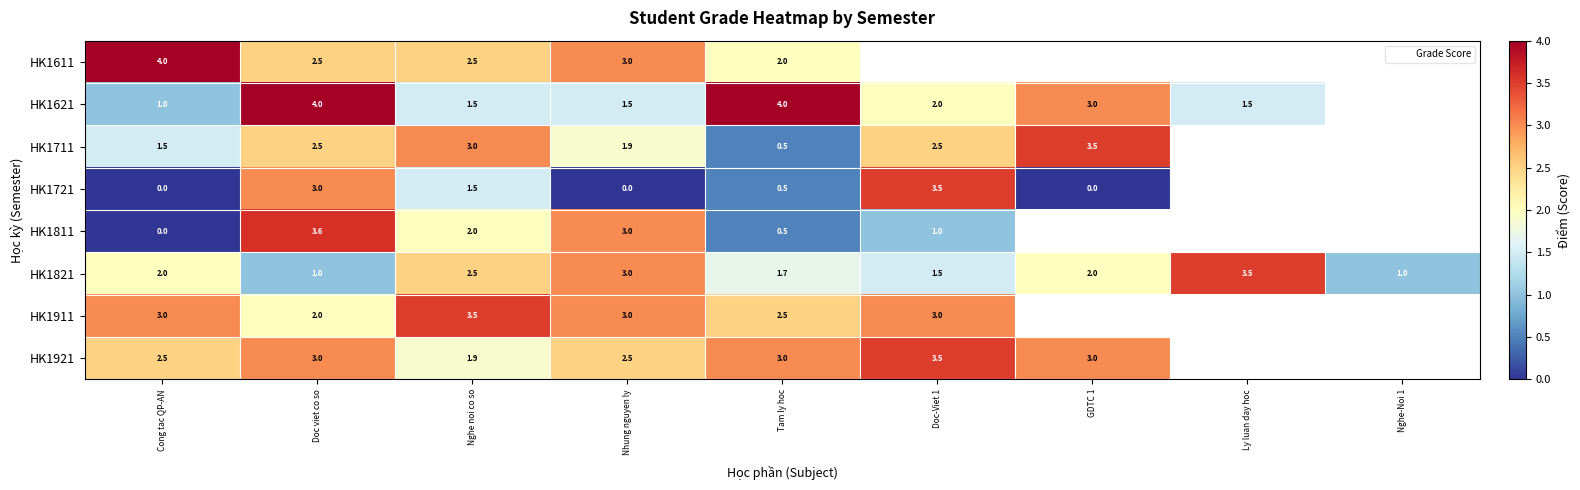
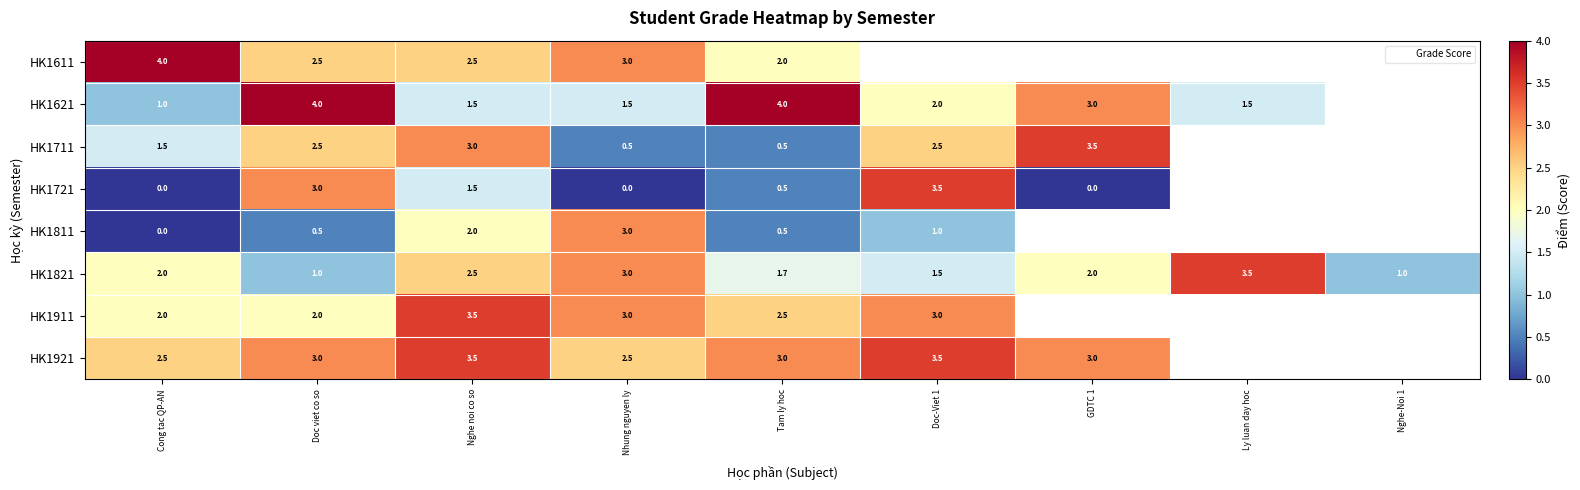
  {
    "HK1611": {
      "Cong tac QP-AN": 4.0,
      "Doc viet co so": 2.5,
      "Nghe noi co so": 2.5,
      "Nhung nguyen ly": 3.0,
      "Tam ly hoc": 2.0
    },
    "HK1621": {
      "Cong tac QP-AN": 1.0,
      "Doc viet co so": 4.0,
      "Nghe noi co so": 1.5,
      "Nhung nguyen ly": 1.5,
      "Tam ly hoc": 4.0,
      "Doc-Viet 1": 2.0,
      "GDTC 1": 3.0,
      "Ly luan day hoc": 1.5
    },
    "HK1711": {
      "Cong tac QP-AN": 1.5,
      "Doc viet co so": 2.5,
      "Nghe noi co so": 3.0,
-     "Nhung nguyen ly": 1.9,
+     "Nhung nguyen ly": 0.5,
      "Tam ly hoc": 0.5,
      "Doc-Viet 1": 2.5,
      "GDTC 1": 3.5
    },
    "HK1721": {
      "Cong tac QP-AN": 0.0,
      "Doc viet co so": 3.0,
      "Nghe noi co so": 1.5,
      "Nhung nguyen ly": 0.0,
      "Tam ly hoc": 0.5,
      "Doc-Viet 1": 3.5,
      "GDTC 1": 0.0
    },
    "HK1811": {
      "Cong tac QP-AN": 0.0,
-     "Doc viet co so": 3.6,
+     "Doc viet co so": 0.5,
      "Nghe noi co so": 2.0,
      "Nhung nguyen ly": 3.0,
      "Tam ly hoc": 0.5,
      "Doc-Viet 1": 1.0
    },
    "HK1821": {
      "Cong tac QP-AN": 2.0,
      "Doc viet co so": 1.0,
      "Nghe noi co so": 2.5,
      "Nhung nguyen ly": 3.0,
      "Tam ly hoc": 1.7,
      "Doc-Viet 1": 1.5,
      "GDTC 1": 2.0,
      "Ly luan day hoc": 3.5,
      "Nghe-Noi 1": 1.0
    },
    "HK1911": {
-     "Cong tac QP-AN": 3.0,
+     "Cong tac QP-AN": 2.0,
      "Doc viet co so": 2.0,
      "Nghe noi co so": 3.5,
      "Nhung nguyen ly": 3.0,
      "Tam ly hoc": 2.5,
      "Doc-Viet 1": 3.0
    },
    "HK1921": {
      "Cong tac QP-AN": 2.5,
      "Doc viet co so": 3.0,
-     "Nghe noi co so": 1.9,
+     "Nghe noi co so": 3.5,
      "Nhung nguyen ly": 2.5,
      "Tam ly hoc": 3.0,
      "Doc-Viet 1": 3.5,
      "GDTC 1": 3.0
    }
  }
